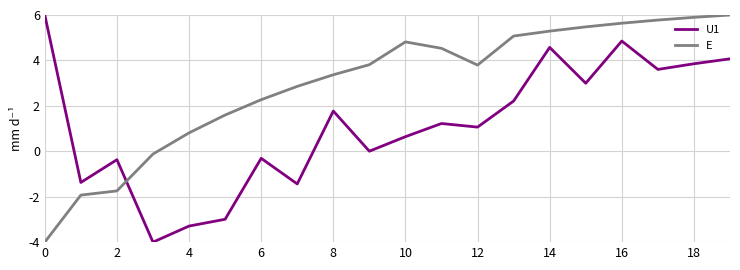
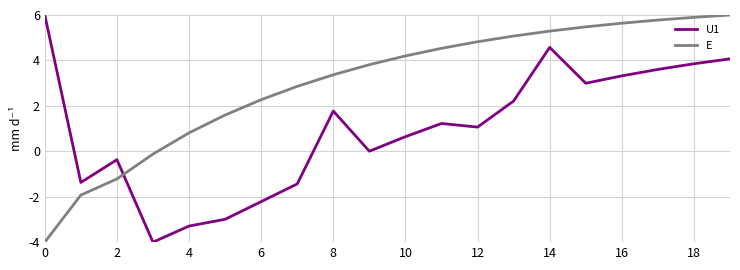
  {
    "U1": {
      "0": 6.0,
      "2": -0.4,
      "4": -3.3,
-     "6": -0.3,
+     "6": -2.2,
      "8": 1.8,
      "10": 0.6,
      "12": 1.1,
      "14": 4.6,
-     "16": 4.9,
+     "16": 3.3,
      "18": 3.9
    },
    "E": {
      "0": -4.0,
-     "2": -1.7,
+     "2": -1.2,
      "4": 0.8,
      "6": 2.3,
      "8": 3.4,
-     "10": 4.8,
-     "12": 3.8,
+     "10": 4.2,
+     "12": 4.8,
      "14": 5.3,
      "16": 5.6,
      "18": 5.9
    }
  }
